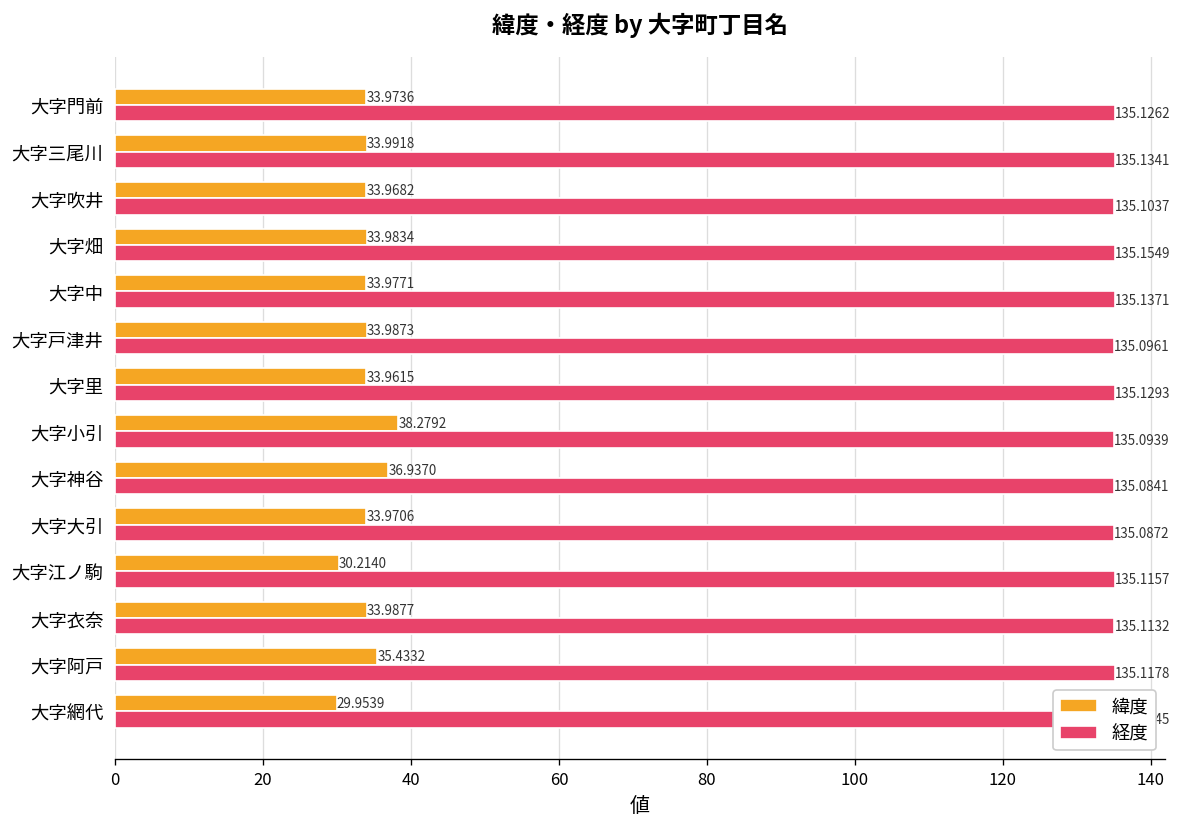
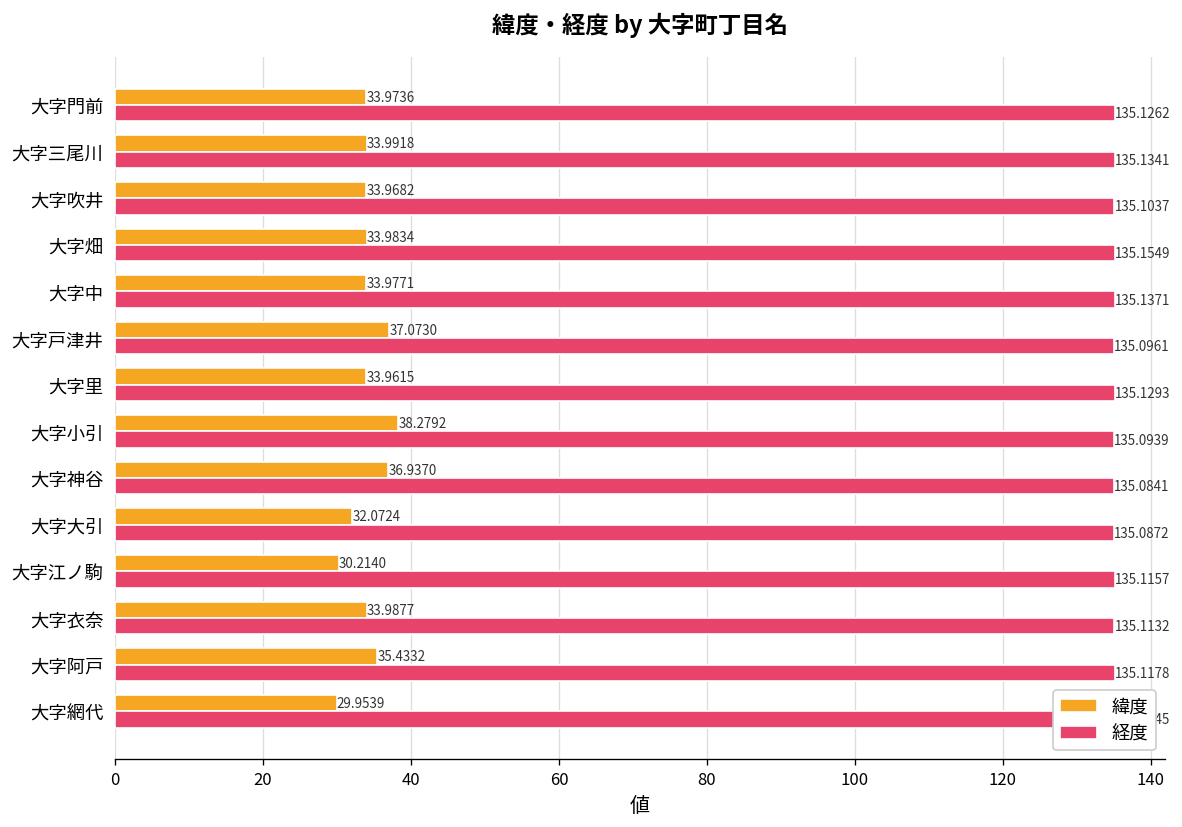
  {
    "緯度": {
      "大字門前": 33.9736,
      "大字三尾川": 33.9918,
      "大字吹井": 33.9682,
      "大字畑": 33.9834,
      "大字中": 33.9771,
-     "大字戸津井": 33.9873,
+     "大字戸津井": 37.0730,
      "大字里": 33.9615,
      "大字小引": 38.2792,
      "大字神谷": 36.9370,
-     "大字大引": 33.9706,
+     "大字大引": 32.0724,
      "大字江ノ駒": 30.2140,
      "大字衣奈": 33.9877,
      "大字阿戸": 35.4332,
      "大字網代": 29.9539
    },
    "経度": {
      "大字門前": 135.1262,
      "大字三尾川": 135.1341,
      "大字吹井": 135.1037,
      "大字畑": 135.1549,
      "大字中": 135.1371,
      "大字戸津井": 135.0961,
      "大字里": 135.1293,
      "大字小引": 135.0939,
      "大字神谷": 135.0841,
      "大字大引": 135.0872,
      "大字江ノ駒": 135.1157,
      "大字衣奈": 135.1132,
      "大字阿戸": 135.1178
    }
  }
